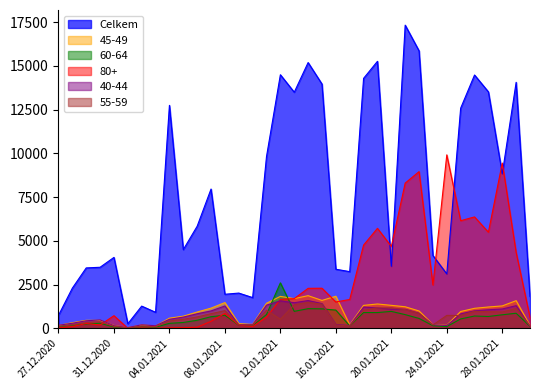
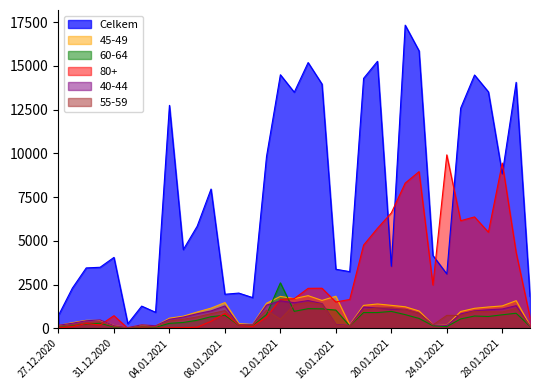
  {
    "Celkem": {
      "27.12.2020": 700,
      "31.12.2020": 4100,
      "04.01.2021": 12700,
      "08.01.2021": 2000,
      "12.01.2021": 14500,
      "16.01.2021": 3400,
      "20.01.2021": 3600,
      "24.01.2021": 3100,
      "28.01.2021": 8800
    },
    "45-49": {
      "08.01.2021": 1500,
      "12.01.2021": 1800,
      "16.01.2021": 1800,
      "28.01.2021": 1300
    },
    "60-64": {
      "12.01.2021": 2600,
      "16.01.2021": 1000,
      "28.01.2021": 800
    },
    "80+": {
      "31.12.2020": 700,
      "04.01.2021": 0,
      "16.01.2021": 1500,
-     "20.01.2021": 4700,
+     "20.01.2021": 6600,
      "24.01.2021": 9900,
      "28.01.2021": 9400
    },
    "40-44": {
      "08.01.2021": 1300,
      "28.01.2021": 1100
    },
    "55-59": {
      "08.01.2021": 1000,
      "12.01.2021": 500,
      "24.01.2021": 700,
      "28.01.2021": 900
    }
  }
